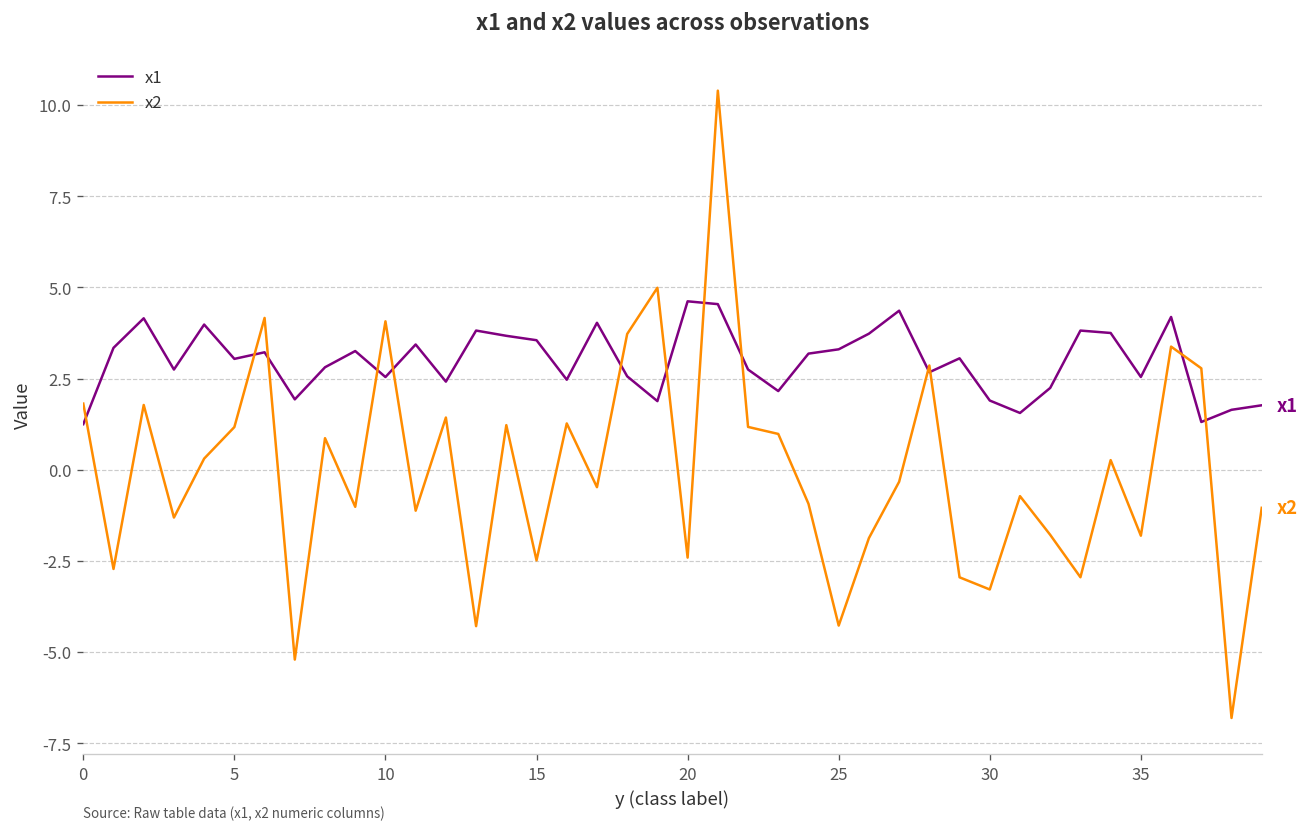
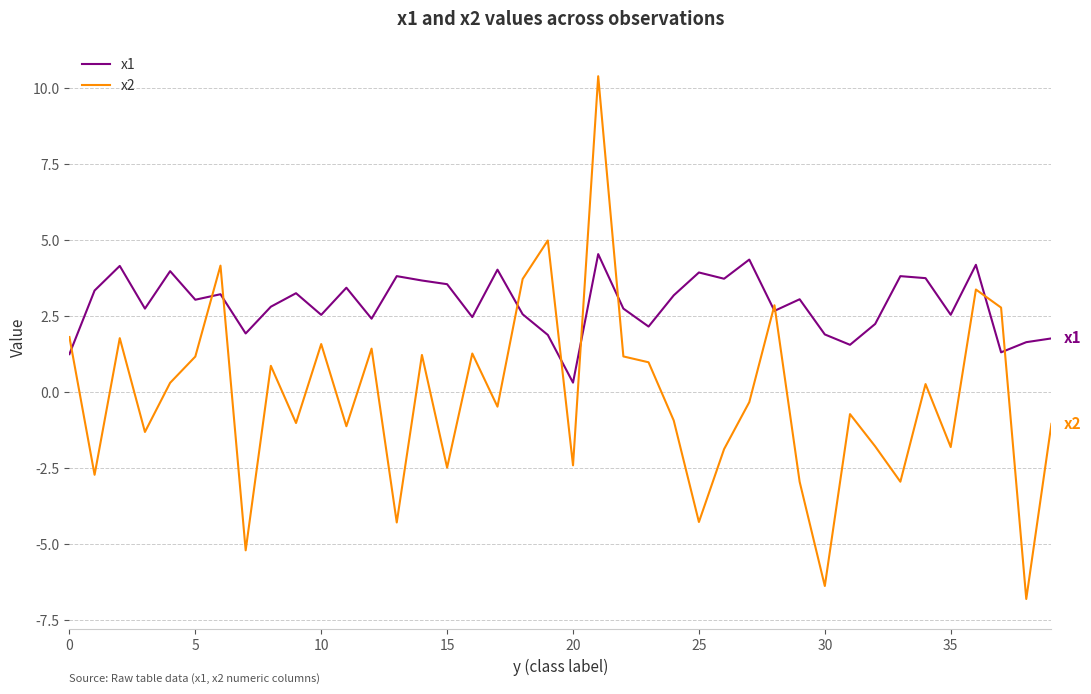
  {
    "x1": {
      "0": 1.3,
      "5": 3.0,
      "10": 2.5,
      "15": 3.6,
-     "20": 4.6,
-     "25": 3.3,
+     "20": 0.3,
+     "25": 3.9,
      "30": 1.9,
      "35": 2.5
    },
    "x2": {
      "0": 1.8,
      "5": 1.2,
-     "10": 4.1,
+     "10": 1.6,
      "15": -2.5,
      "20": -2.4,
      "25": -4.3,
-     "30": -3.3,
+     "30": -6.4,
      "35": -1.8
    }
  }
